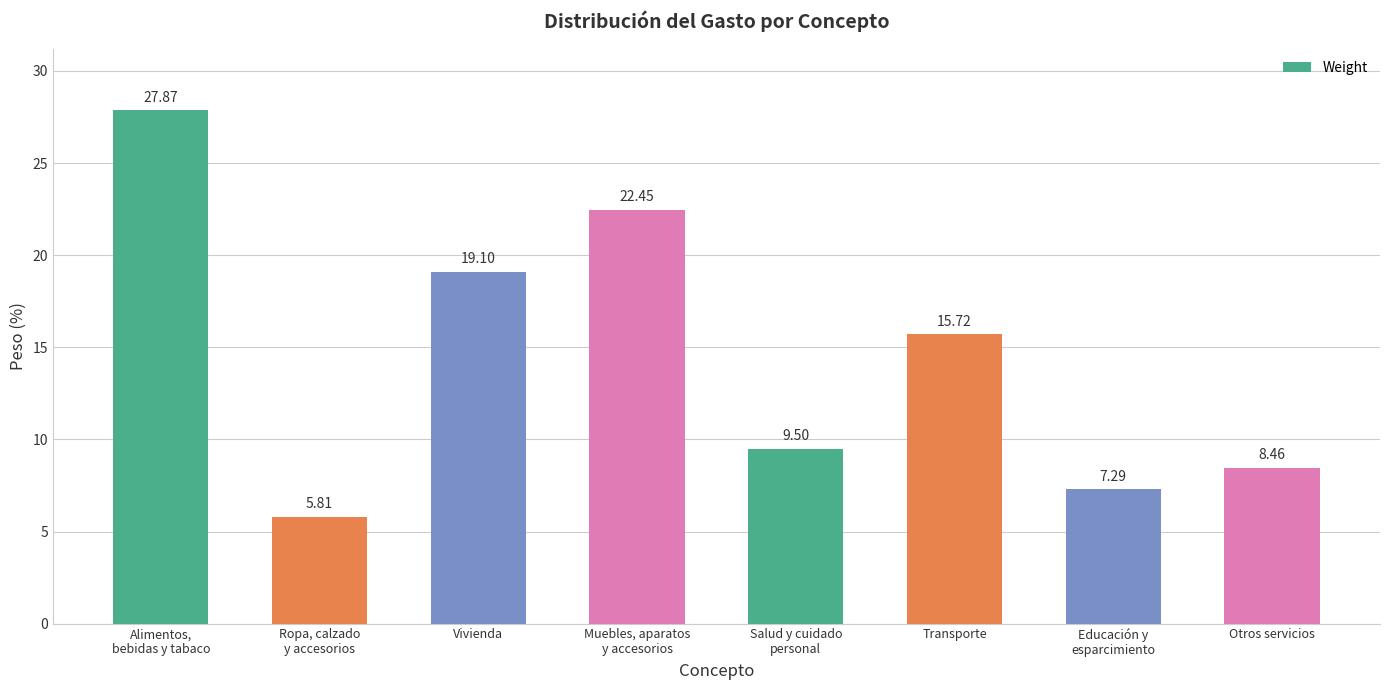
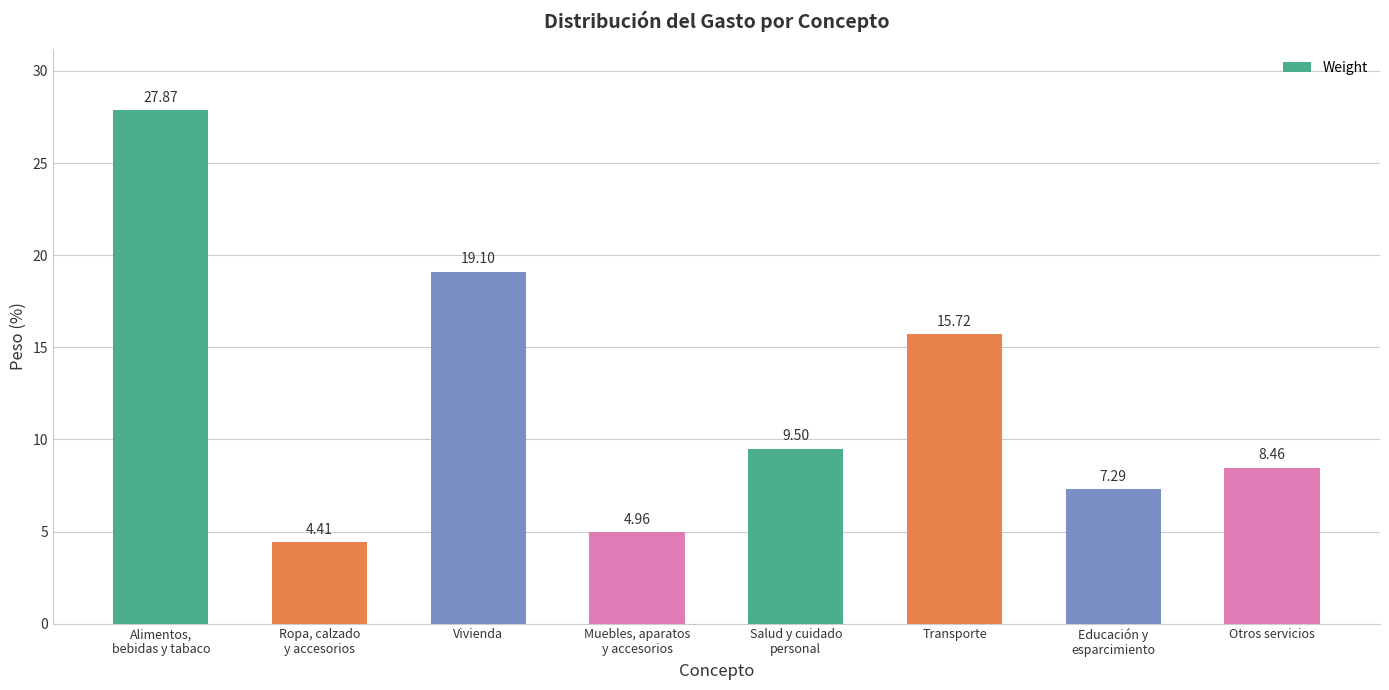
  {
    "Alimentos, bebidas y tabaco": 27.87,
-   "Ropa, calzado y accesorios": 5.81,
+   "Ropa, calzado y accesorios": 4.41,
    "Vivienda": 19.10,
-   "Muebles, aparatos y accesorios": 22.45,
+   "Muebles, aparatos y accesorios": 4.96,
    "Salud y cuidado personal": 9.50,
    "Transporte": 15.72,
    "Educación y esparcimiento": 7.29,
    "Otros servicios": 8.46
  }
